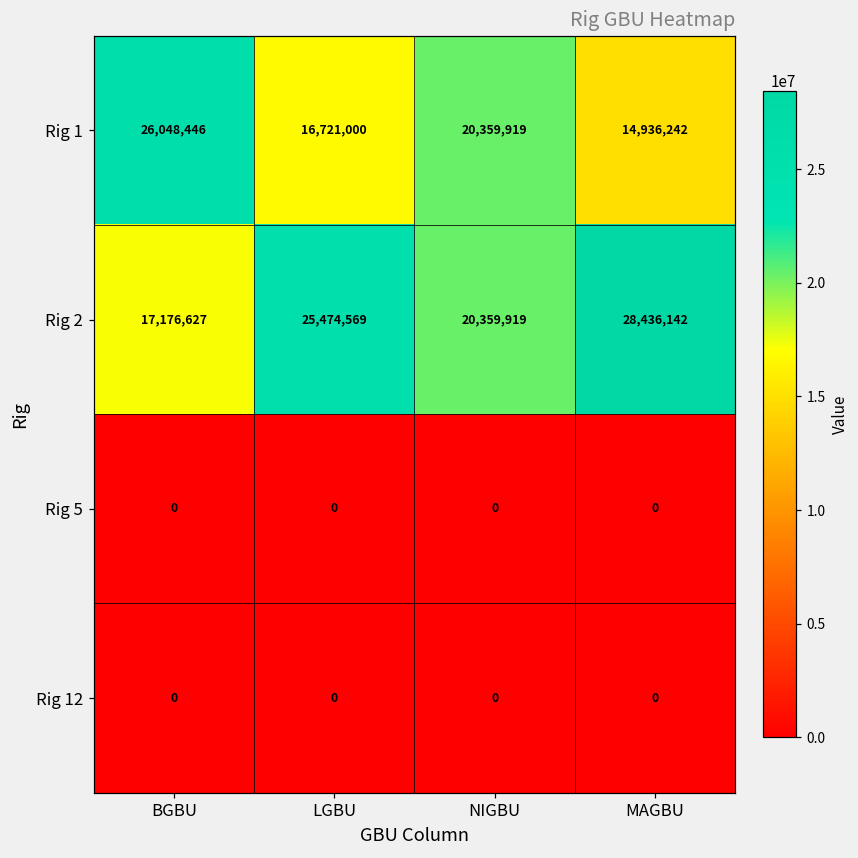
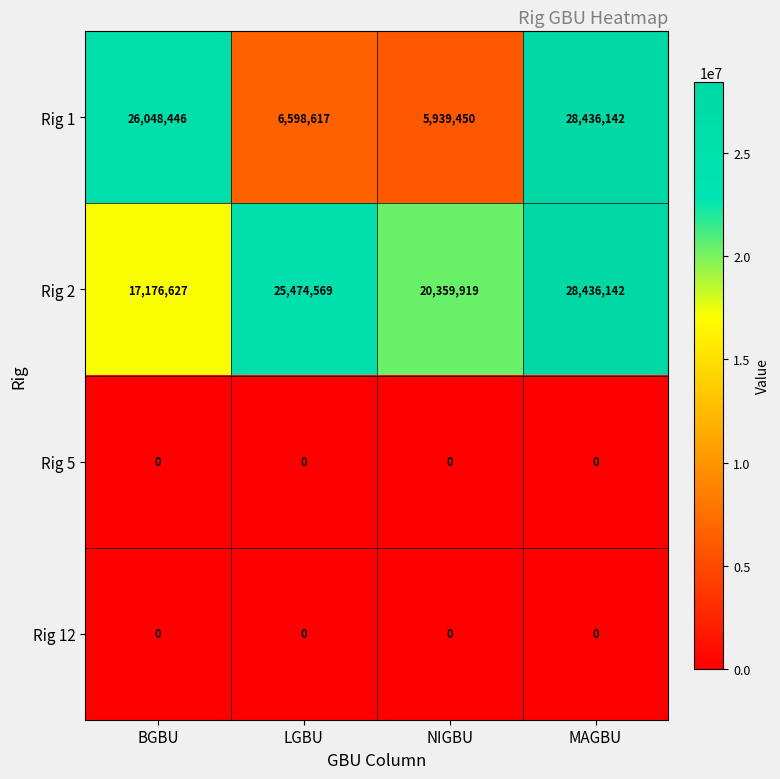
  {
    "Rig 1": {
      "BGBU": "26,048,446",
-     "LGBU": "16,721,000",
-     "NIGBU": "20,359,919",
-     "MAGBU": "14,936,242"
+     "LGBU": "6,598,617",
+     "NIGBU": "5,939,450",
+     "MAGBU": "28,436,142"
    },
    "Rig 2": {
      "BGBU": "17,176,627",
      "LGBU": "25,474,569",
      "NIGBU": "20,359,919",
      "MAGBU": "28,436,142"
    },
    "Rig 5": {
      "BGBU": "0",
      "LGBU": "0",
      "NIGBU": "0",
      "MAGBU": "0"
    },
    "Rig 12": {
      "BGBU": "0",
      "LGBU": "0",
      "NIGBU": "0",
      "MAGBU": "0"
    }
  }
